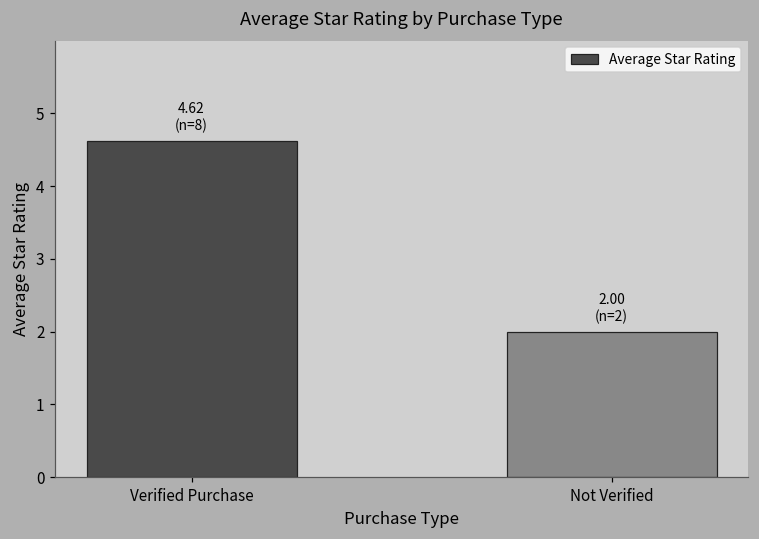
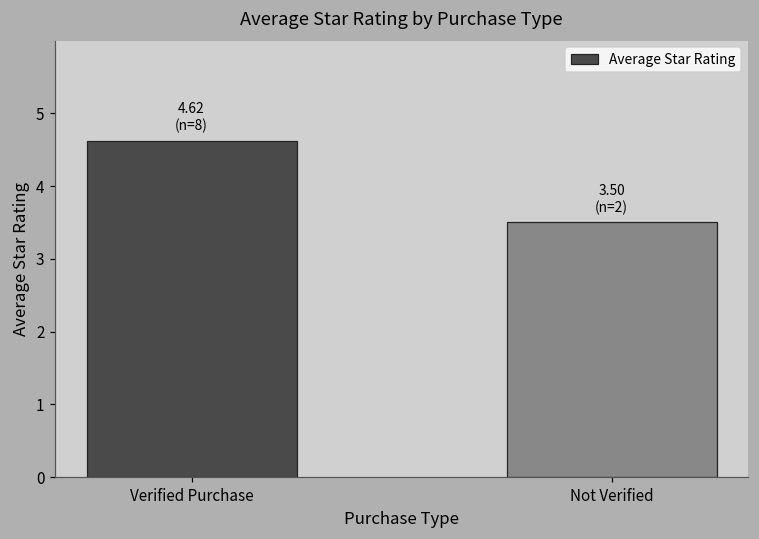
  {
    "Verified Purchase": 4.62,
-   "Not Verified": 2.00
+   "Not Verified": 3.50
  }
